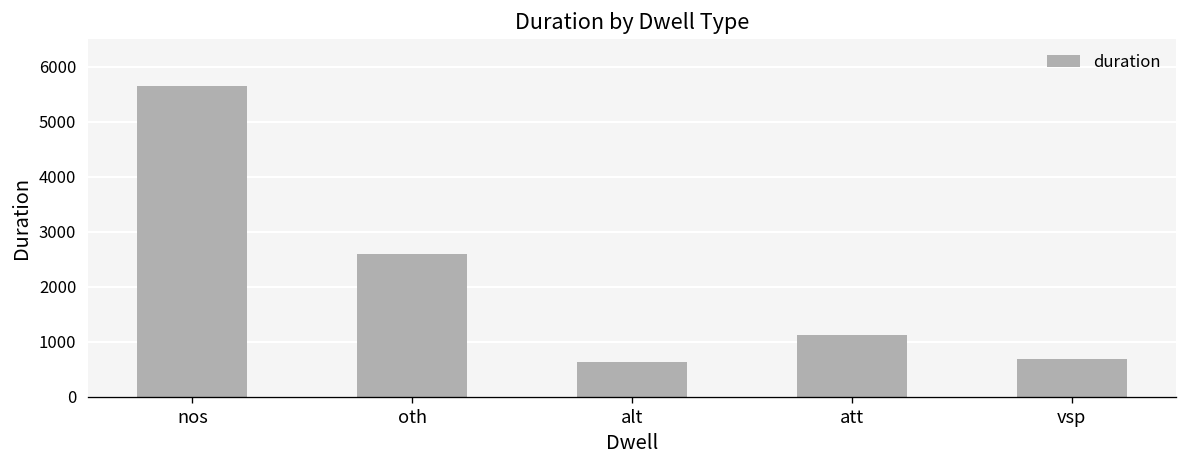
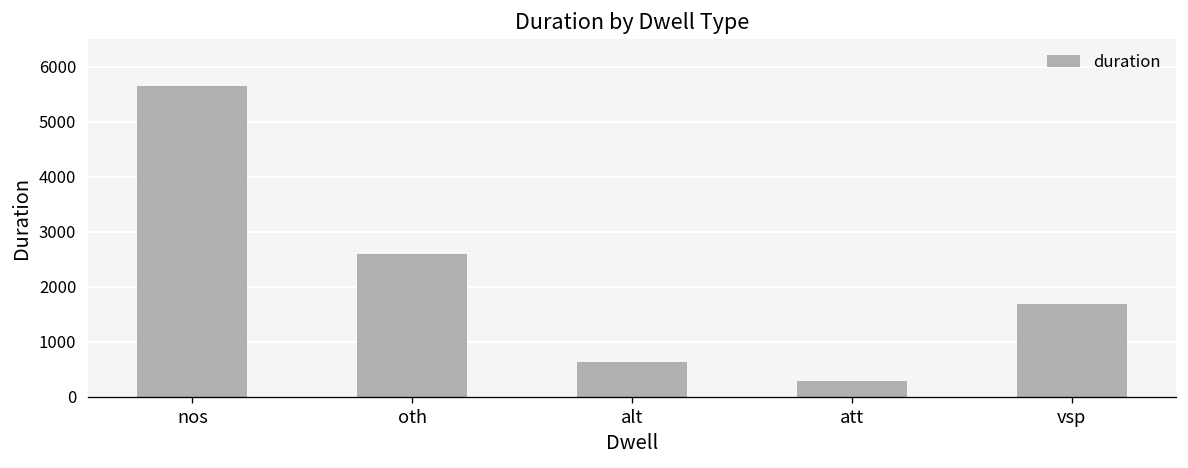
  {
    "nos": 5700,
    "oth": 2600,
    "alt": 600,
-   "att": 1100,
-   "vsp": 700
+   "att": 300,
+   "vsp": 1700
  }
